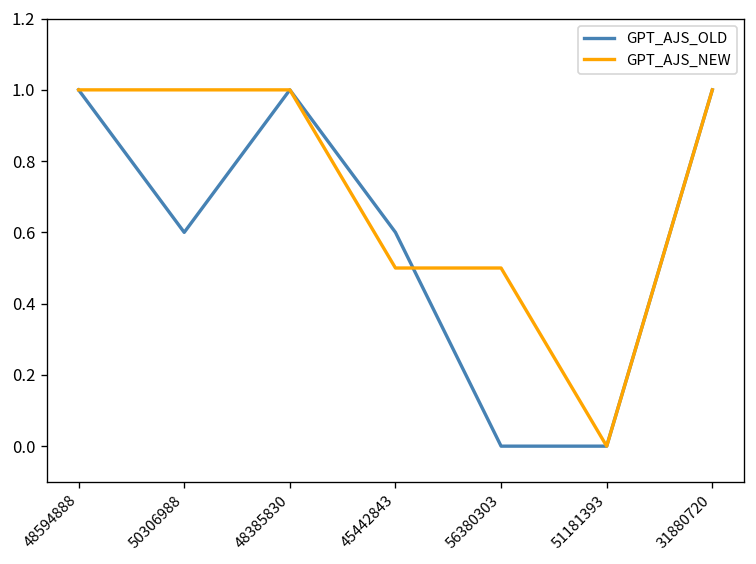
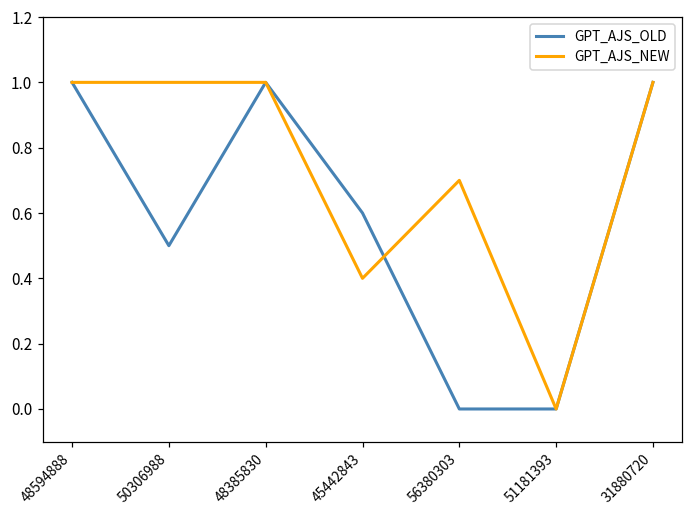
  {
    "GPT_AJS_OLD": {
-     "50306988": 0.6,
+     "50306988": 0.5,
      "45442843": 0.6,
      "56380303": 0.0
    },
    "GPT_AJS_NEW": {
      "50306988": 1.0,
-     "45442843": 0.5,
-     "56380303": 0.5
+     "45442843": 0.4,
+     "56380303": 0.7
    }
  }
